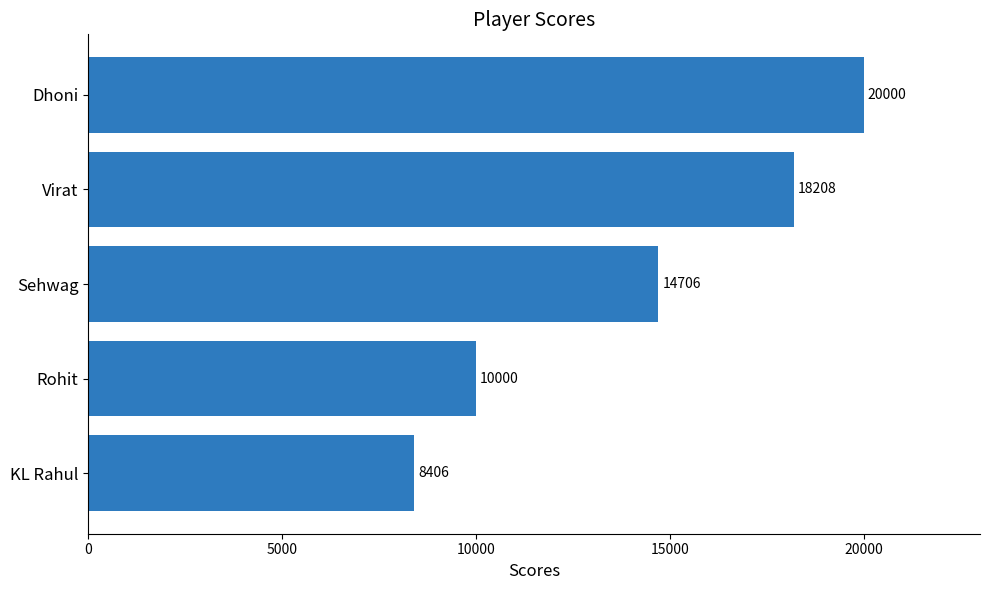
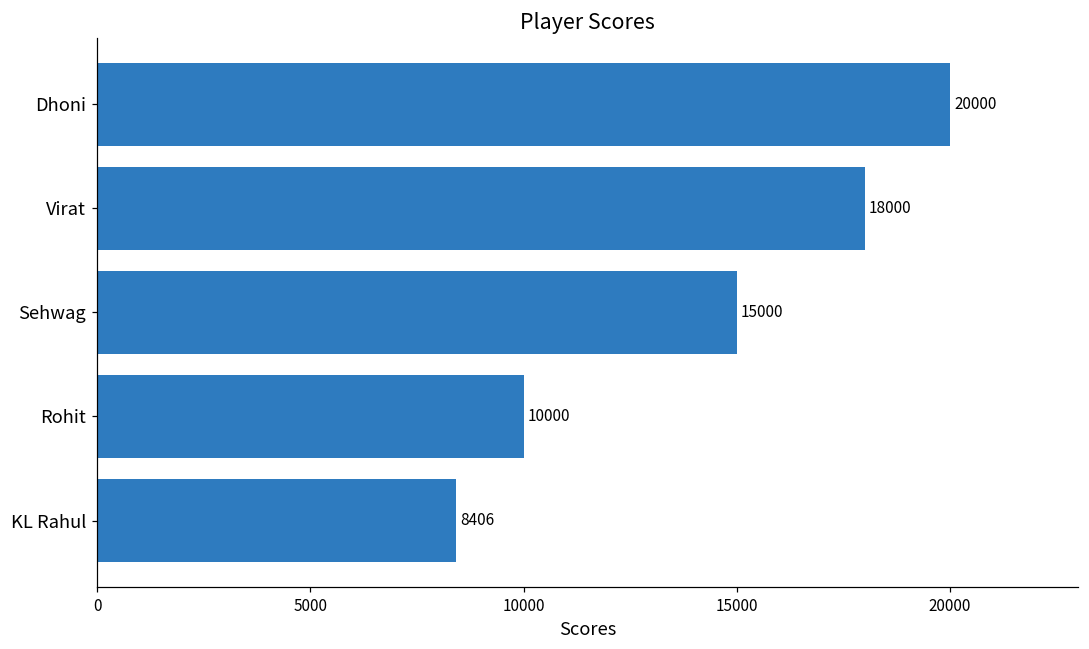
  {
    "Dhoni": 20000,
-   "Virat": 18208,
-   "Sehwag": 14706,
+   "Virat": 18000,
+   "Sehwag": 15000,
    "Rohit": 10000,
    "KL Rahul": 8406
  }
